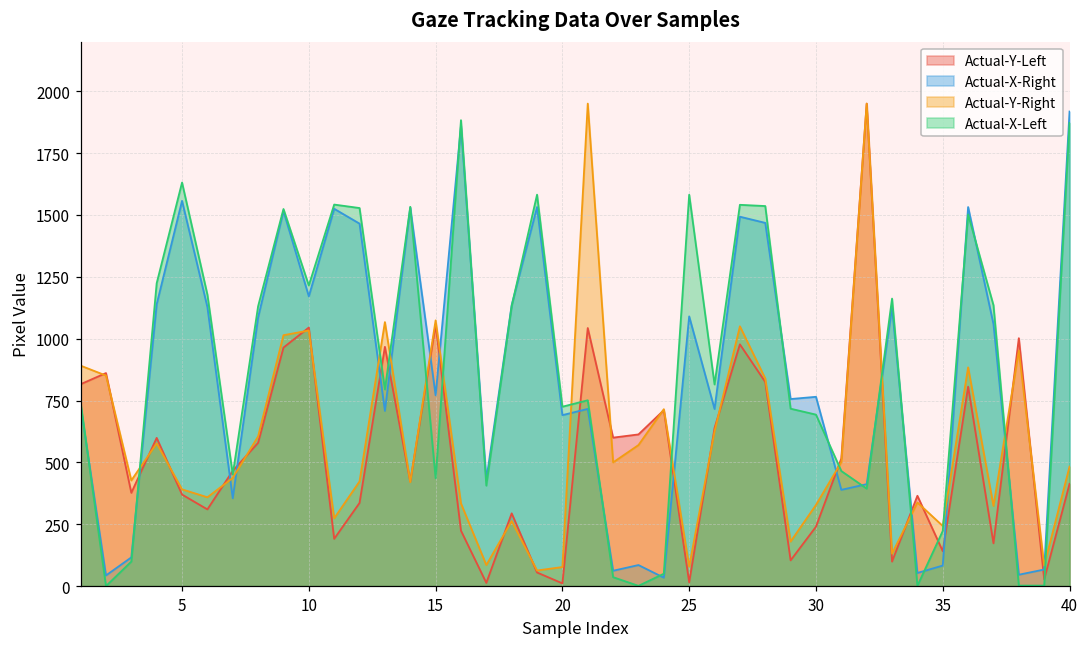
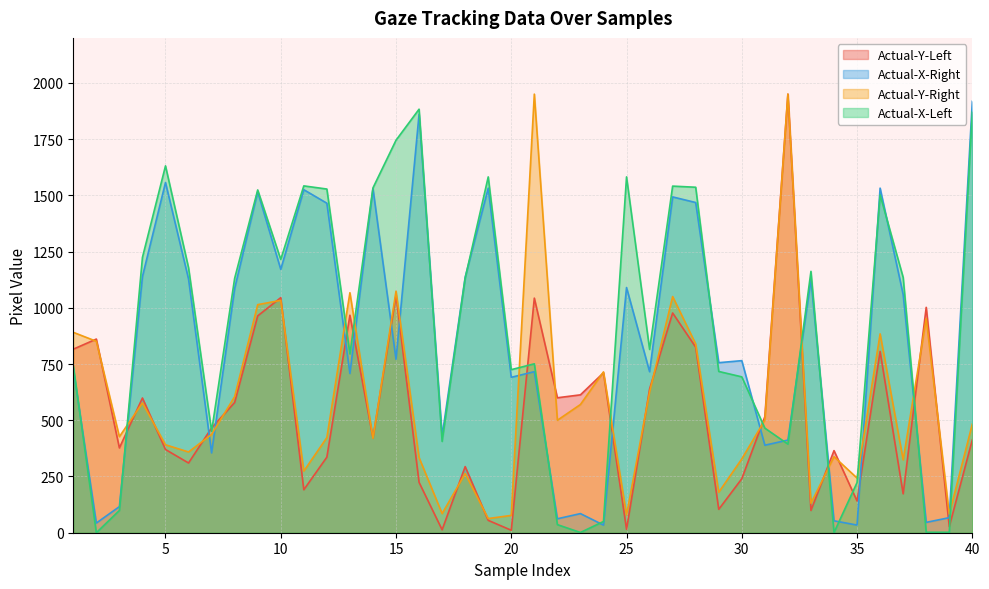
  {
    "Actual-X-Right": {
      "5": 1560,
      "10": 1170,
      "15": 770,
      "20": 690,
      "25": 1090,
      "30": 770,
-     "35": 80,
+     "35": 30,
      "40": 1920
    },
    "Actual-X-Left": {
      "5": 1630,
      "10": 1220,
-     "15": 440,
+     "15": 1750,
      "20": 730,
      "25": 1580,
      "30": 690,
      "35": 220,
      "40": 1870
    }
  }
